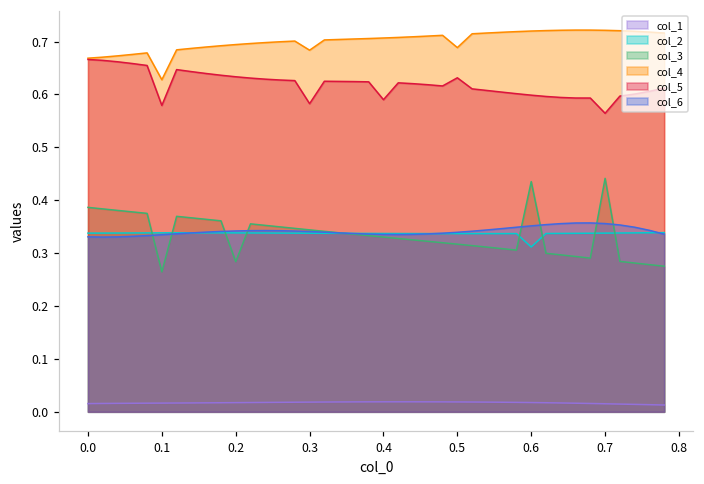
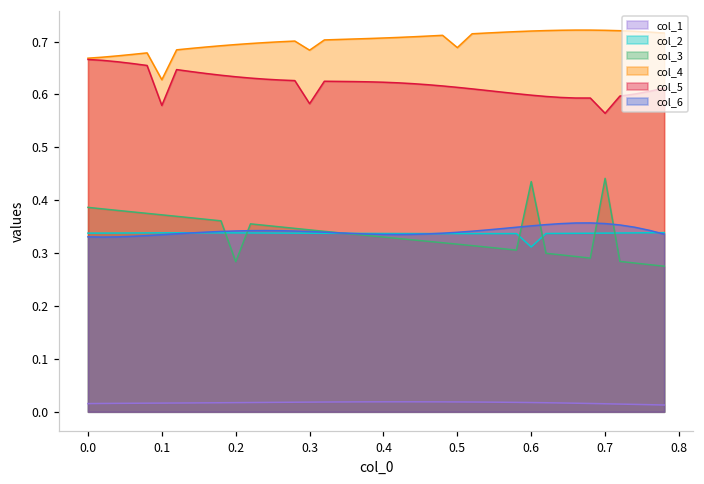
  {
    "col_2": {
      "0.0": 0.34,
      "0.6": 0.31,
      "0.7": 0.34
    },
    "col_3": {
      "0.0": 0.39,
-     "0.1": 0.26,
+     "0.1": 0.37,
      "0.2": 0.28,
      "0.5": 0.32,
      "0.6": 0.44,
      "0.7": 0.44
    },
    "col_4": {
      "0.1": 0.63,
      "0.2": 0.69,
      "0.3": 0.68,
      "0.4": 0.71,
      "0.5": 0.69,
      "0.6": 0.72,
      "0.7": 0.72
    },
    "col_5": {
      "0.1": 0.58,
      "0.2": 0.63,
      "0.3": 0.58,
-     "0.4": 0.59,
-     "0.5": 0.63,
+     "0.4": 0.62,
+     "0.5": 0.61,
      "0.6": 0.60,
      "0.7": 0.56
    }
  }
